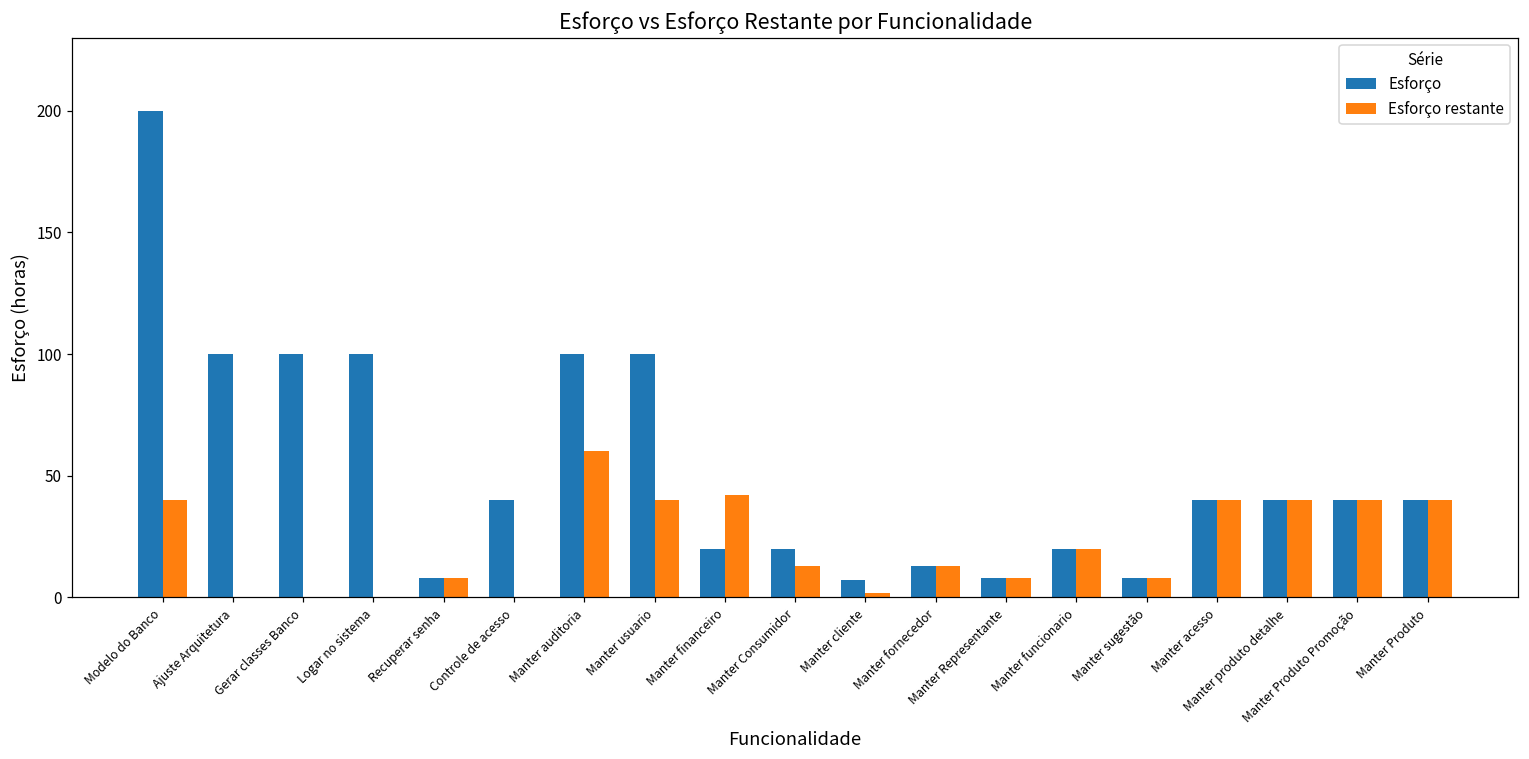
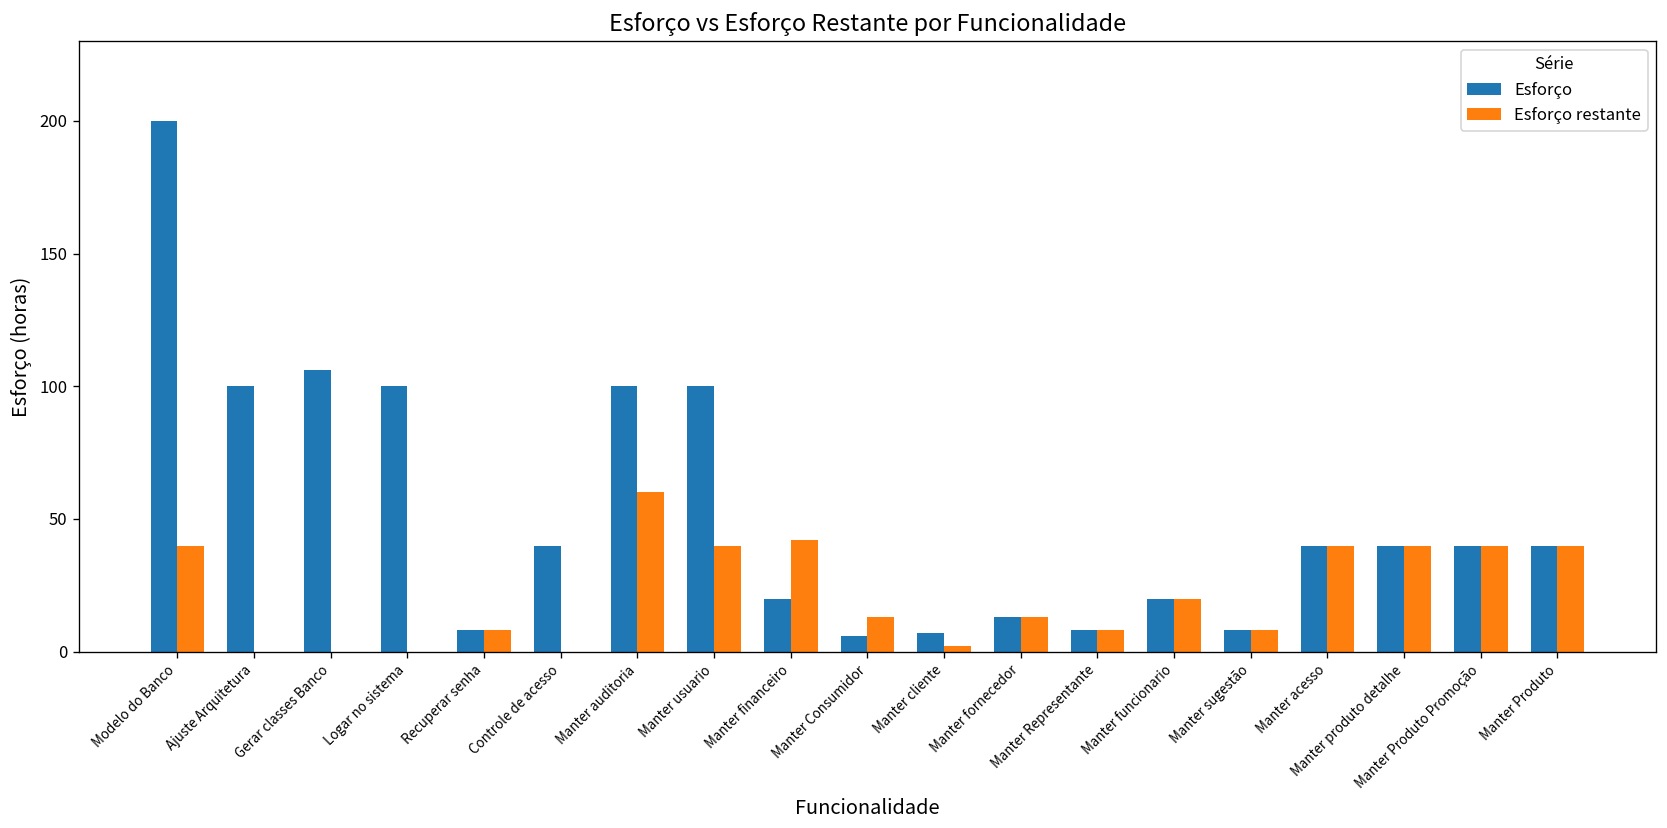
  {
    "Esforço": {
      "Modelo do Banco": 200,
      "Ajuste Arquitetura": 100,
-     "Gerar classes Banco": 100,
+     "Gerar classes Banco": 106,
      "Logar no sistema": 100,
      "Recuperar senha": 8,
      "Controle de acesso": 40,
      "Manter auditoria": 100,
      "Manter usuario": 100,
      "Manter financeiro": 20,
-     "Manter Consumidor": 20,
+     "Manter Consumidor": 6,
      "Manter cliente": 7,
      "Manter fornecedor": 13,
      "Manter Representante": 8,
      "Manter funcionario": 20,
      "Manter sugestão": 8,
      "Manter acesso": 40,
      "Manter produto detalhe": 40,
      "Manter Produto Promoção": 40,
      "Manter Produto": 40
    },
    "Esforço restante": {
      "Modelo do Banco": 40,
      "Ajuste Arquitetura": 0,
      "Gerar classes Banco": 0,
      "Logar no sistema": 0,
      "Recuperar senha": 8,
      "Controle de acesso": 0,
      "Manter auditoria": 60,
      "Manter usuario": 40,
      "Manter financeiro": 42,
      "Manter Consumidor": 13,
      "Manter cliente": 2,
      "Manter fornecedor": 13,
      "Manter Representante": 8,
      "Manter funcionario": 20,
      "Manter sugestão": 8,
      "Manter acesso": 40,
      "Manter produto detalhe": 40,
      "Manter Produto Promoção": 40,
      "Manter Produto": 40
    }
  }
